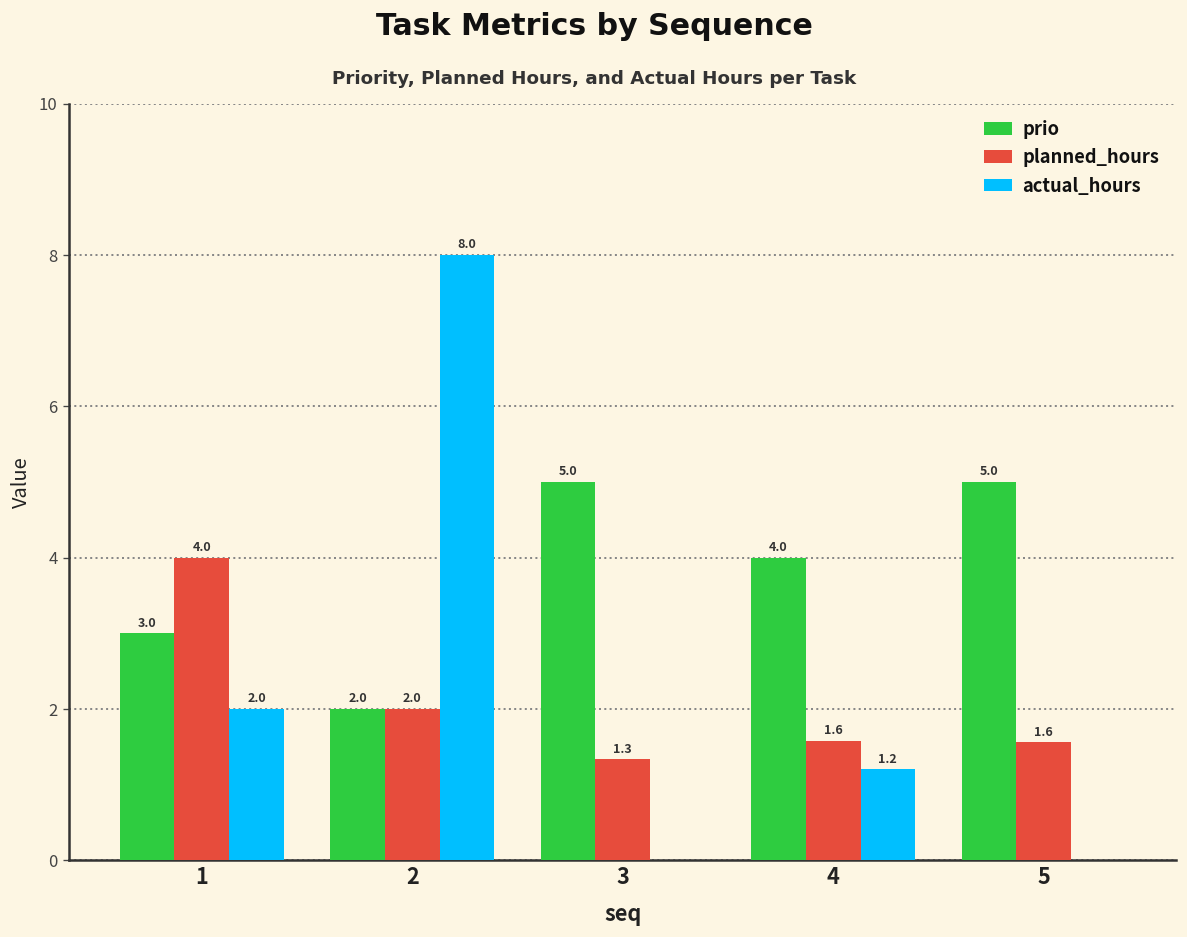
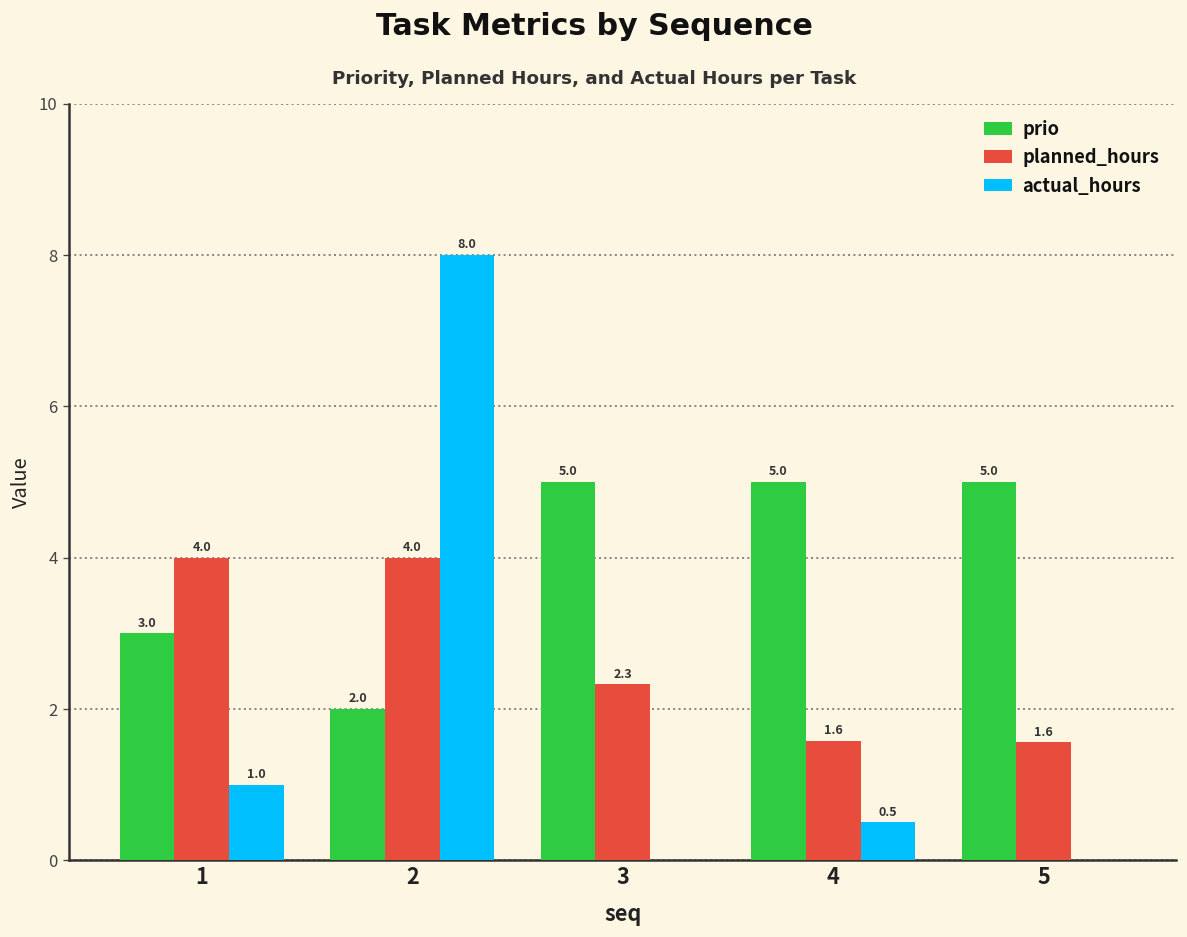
  {
    "prio": {
      "1": 3.0,
      "2": 2.0,
      "3": 5.0,
-     "4": 4.0,
+     "4": 5.0,
      "5": 5.0
    },
    "planned_hours": {
      "1": 4.0,
-     "2": 2.0,
-     "3": 1.3,
+     "2": 4.0,
+     "3": 2.3,
      "4": 1.6,
      "5": 1.6
    },
    "actual_hours": {
-     "1": 2.0,
+     "1": 1.0,
      "2": 8.0,
-     "4": 1.2
+     "4": 0.5
    }
  }
